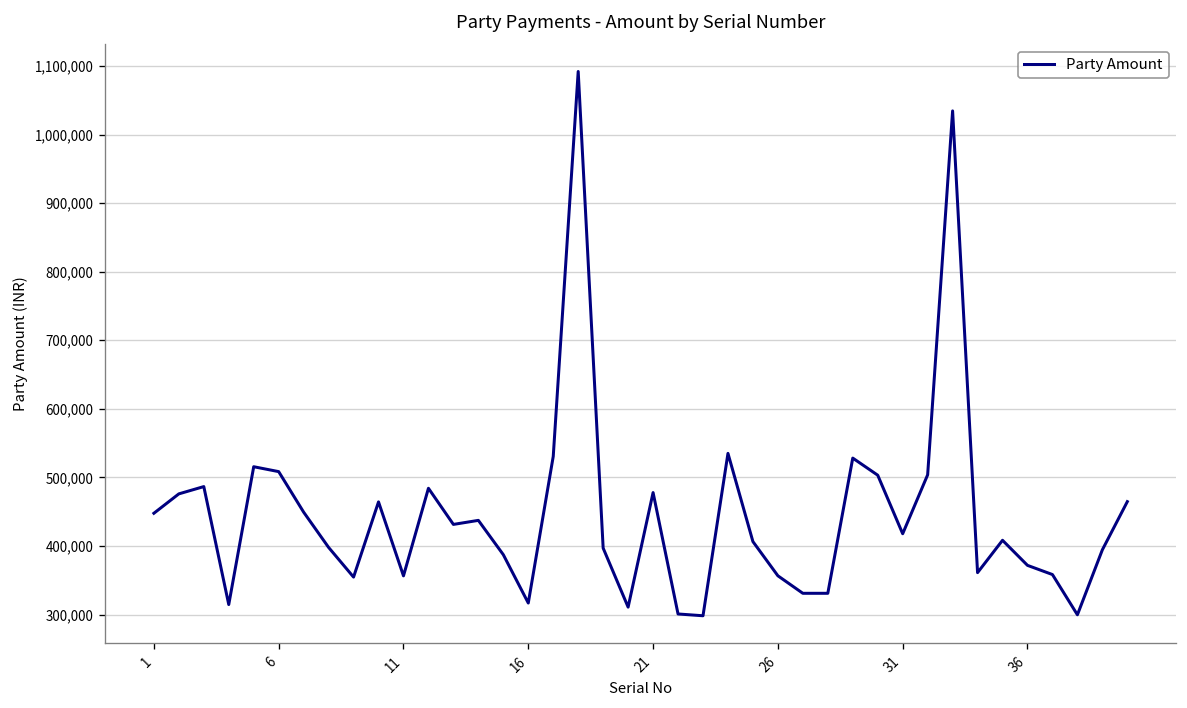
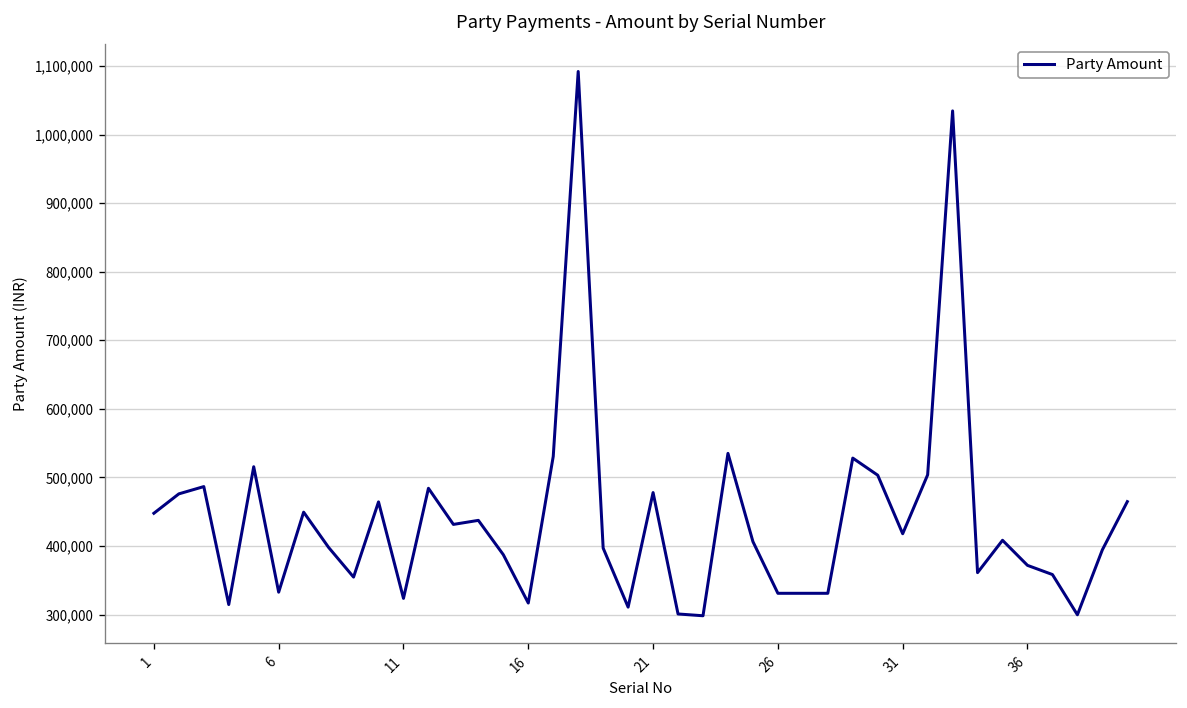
  {
    "1": "450,000",
-   "6": "510,000",
-   "11": "360,000",
+   "6": "330,000",
+   "11": "320,000",
    "16": "320,000",
    "21": "480,000",
-   "26": "360,000",
+   "26": "330,000",
    "31": "420,000",
    "36": "370,000"
  }
